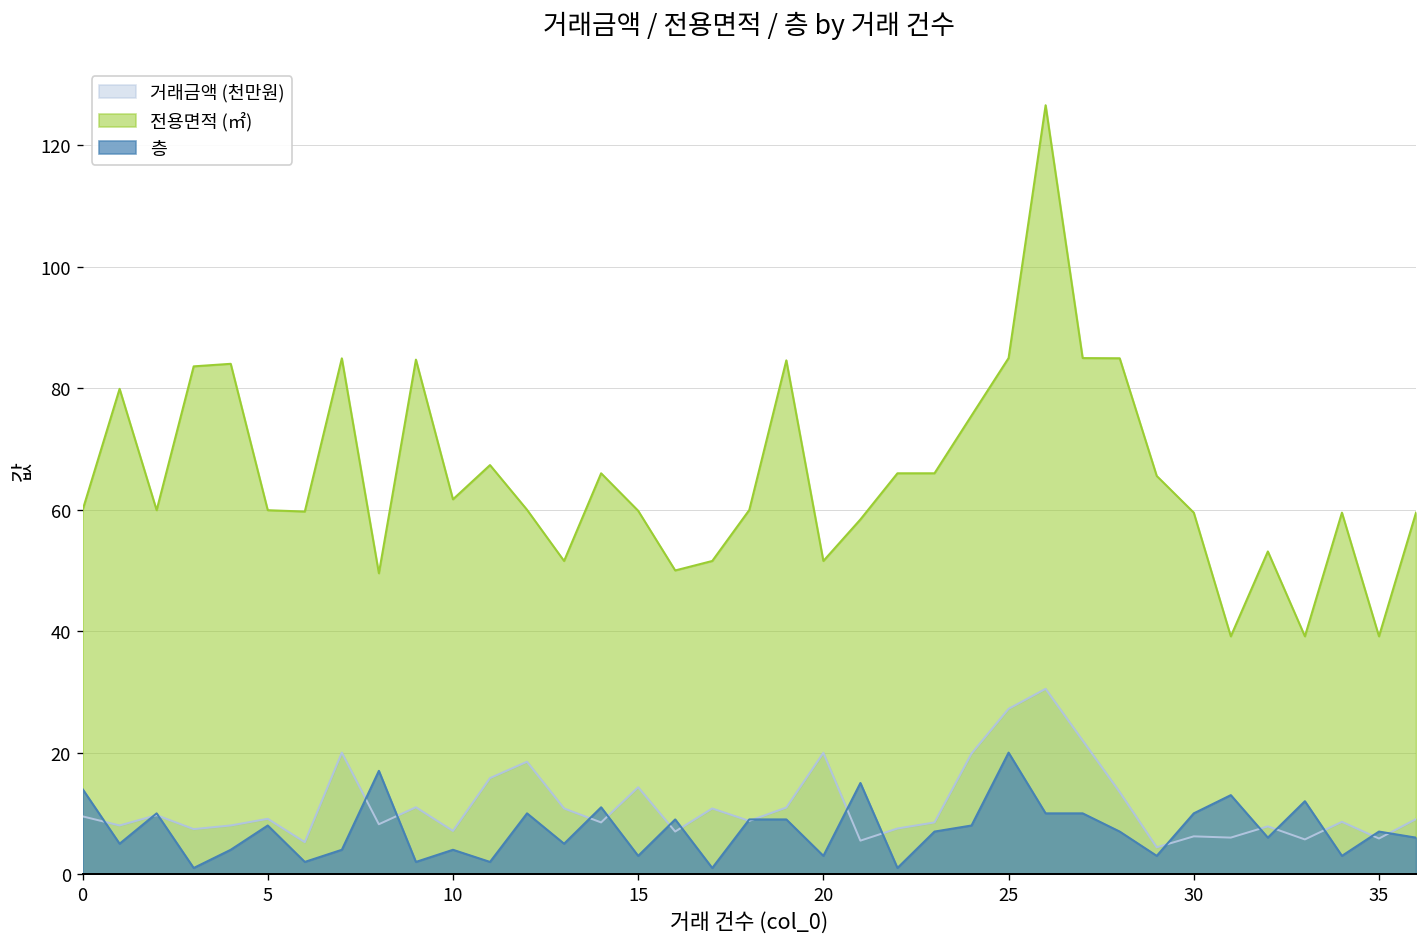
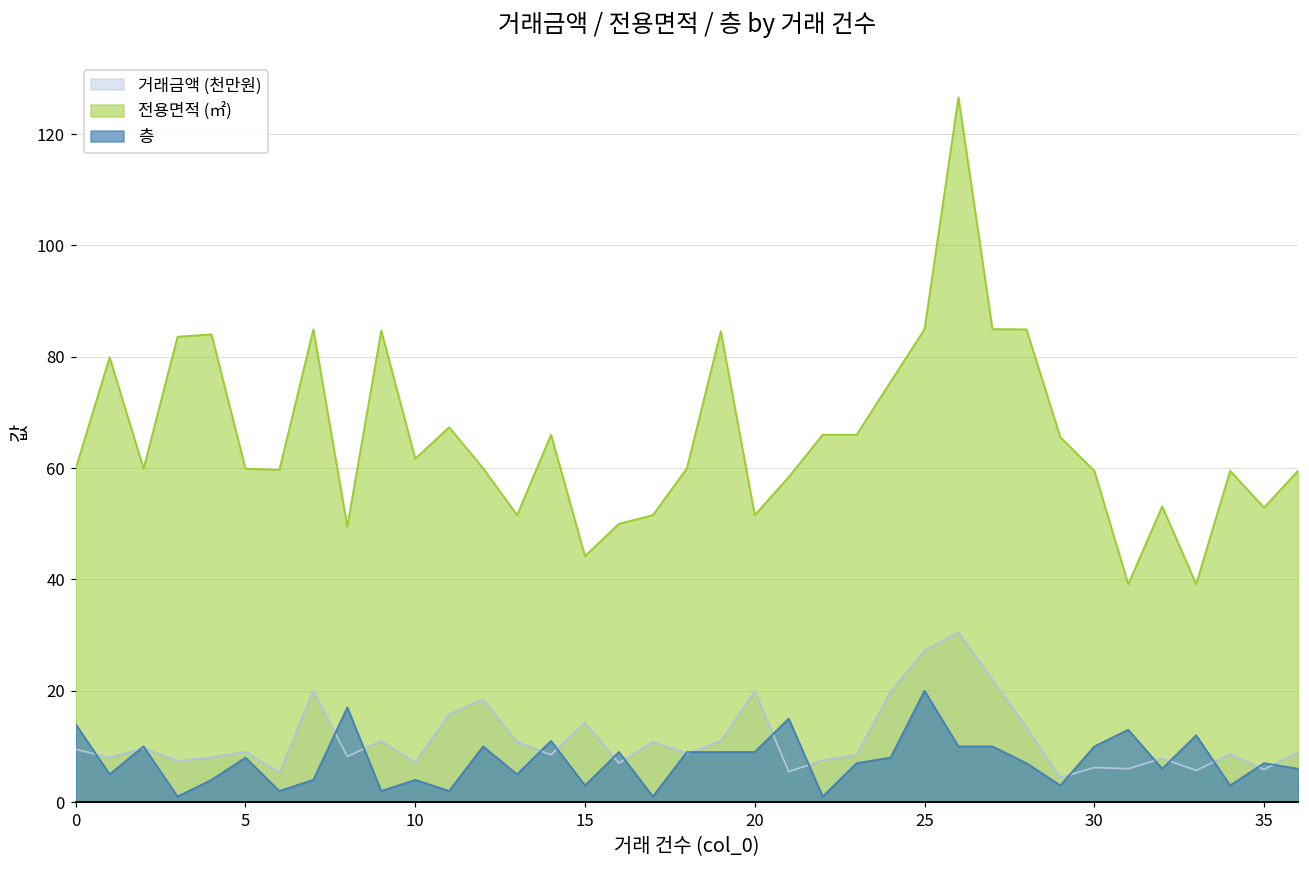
  {
    "거래금액 (천만원)": {
      "0": 10,
      "5": 9,
      "10": 7,
      "15": 14,
      "20": 20,
      "25": 27,
      "30": 6,
      "35": 6
    },
    "전용면적 (㎡)": {
      "0": 60,
      "5": 60,
      "10": 62,
-     "15": 60,
+     "15": 44,
      "20": 52,
      "25": 85,
      "30": 60,
-     "35": 39
+     "35": 53
    },
    "층": {
      "0": 14,
      "5": 8,
      "10": 4,
      "15": 3,
-     "20": 3,
+     "20": 9,
      "25": 20,
      "30": 10,
      "35": 7
    }
  }
